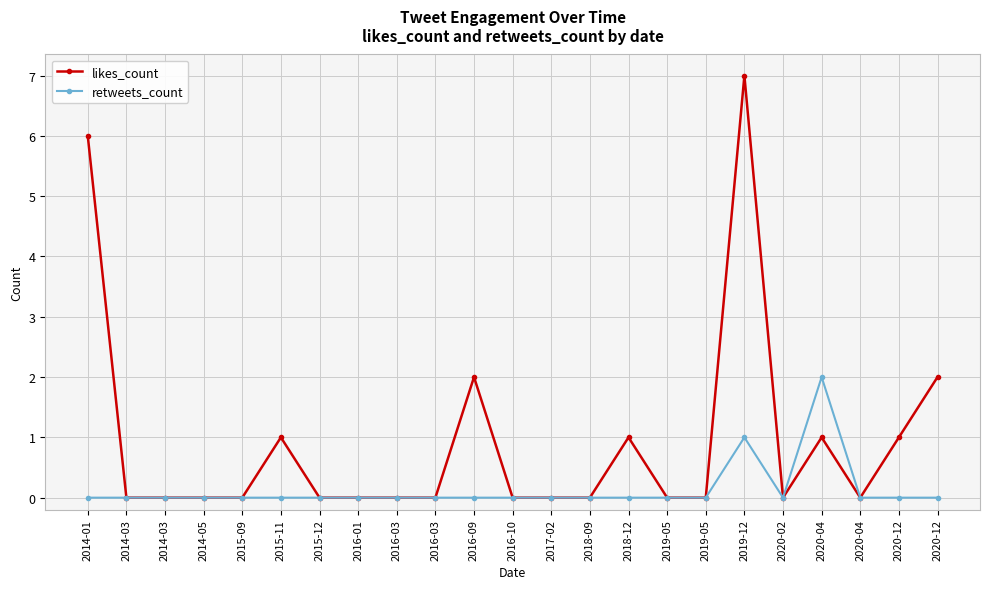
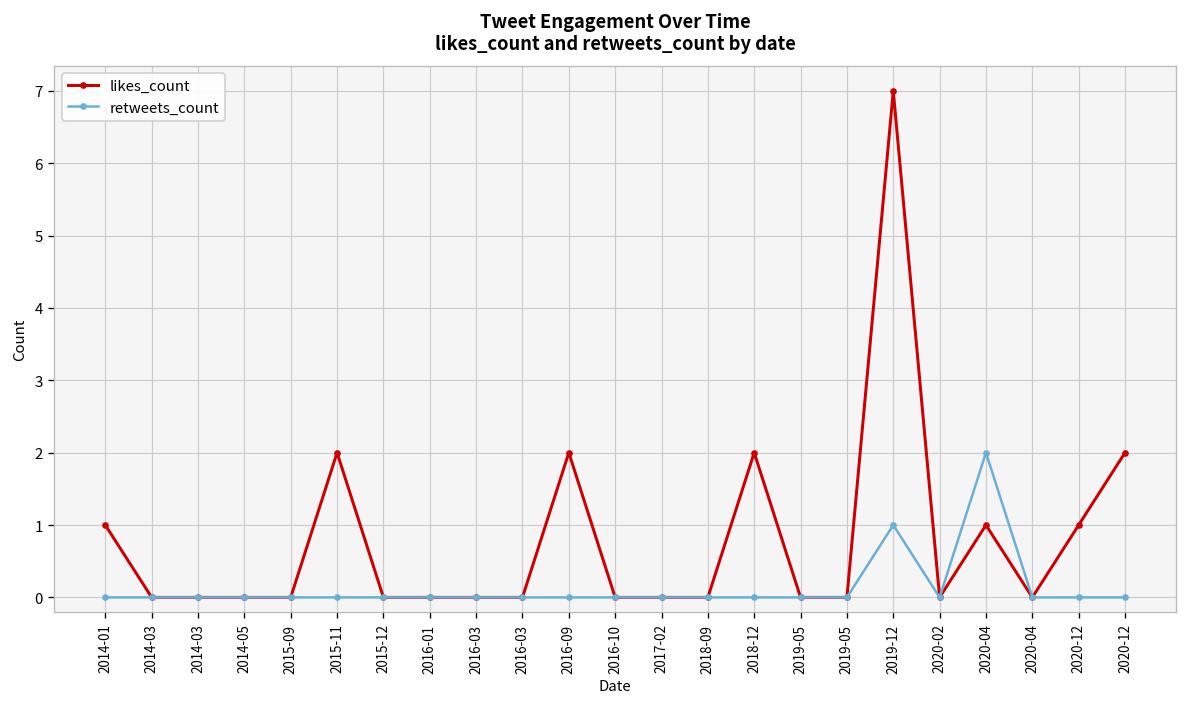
  {
    "likes_count": {
-     "2014-01": 6,
-     "2015-11": 1,
+     "2014-01": 1,
+     "2015-11": 2,
      "2016-09": 2,
-     "2018-12": 1,
+     "2018-12": 2,
      "2019-12": 7
    },
    "retweets_count": {
      "2014-01": 0,
      "2015-11": 0,
      "2016-09": 0,
      "2018-12": 0,
      "2019-12": 1
    }
  }
